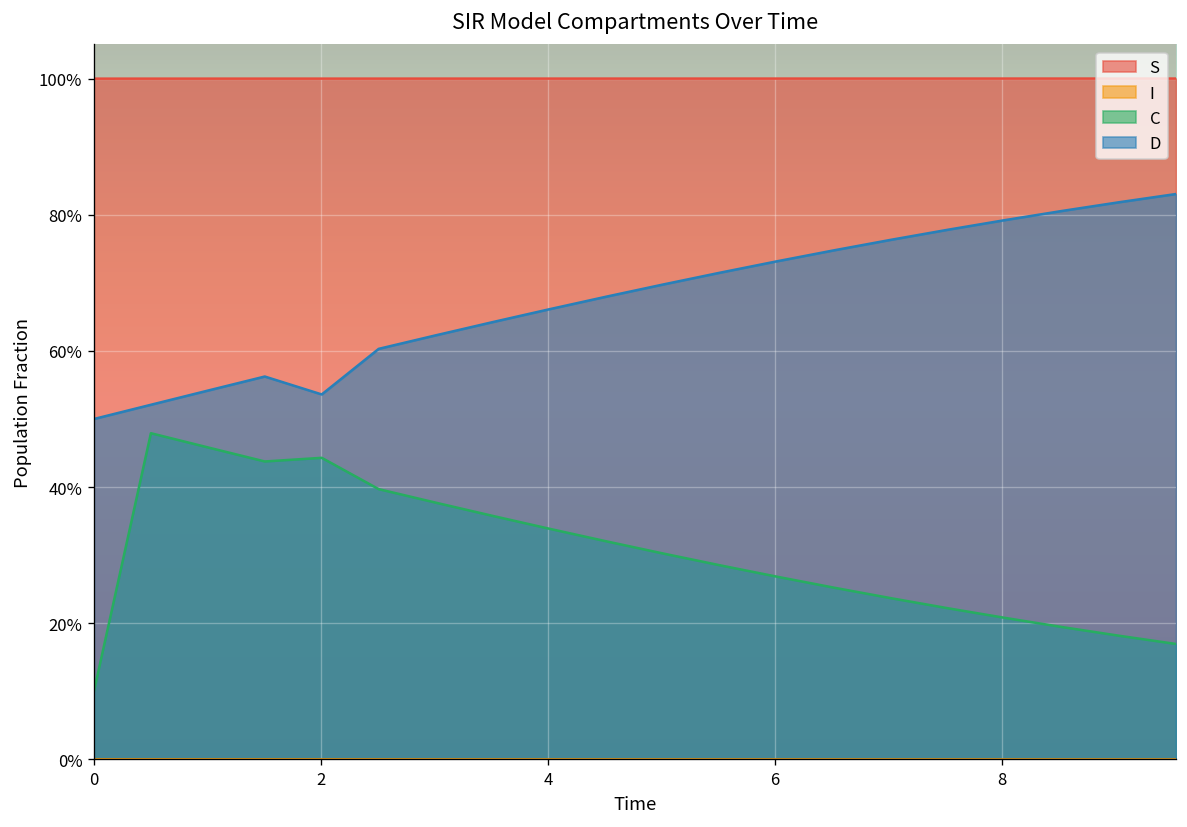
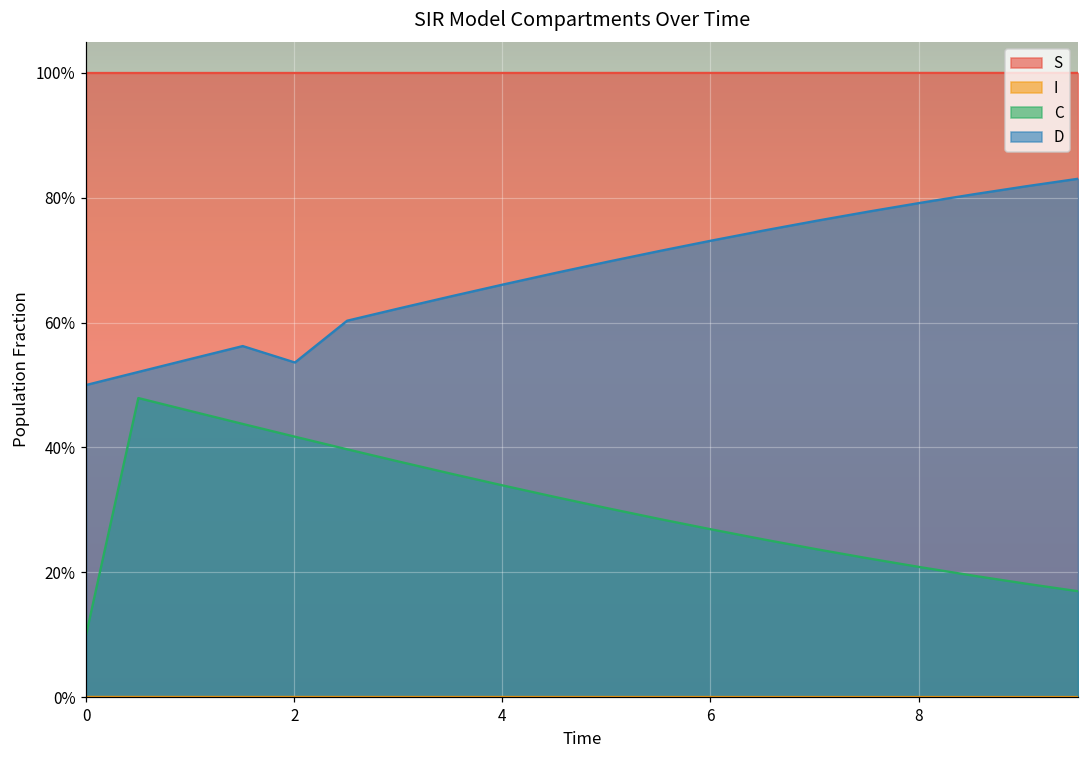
  {
    "S": {
      "0": "100%",
      "2": "100%"
    },
    "I": {
      "0": "0%",
      "2": "0%"
    },
    "C": {
      "0": "10%",
-     "2": "44%"
+     "2": "42%"
    },
    "D": {
      "0": "50%",
      "2": "54%"
    }
  }
